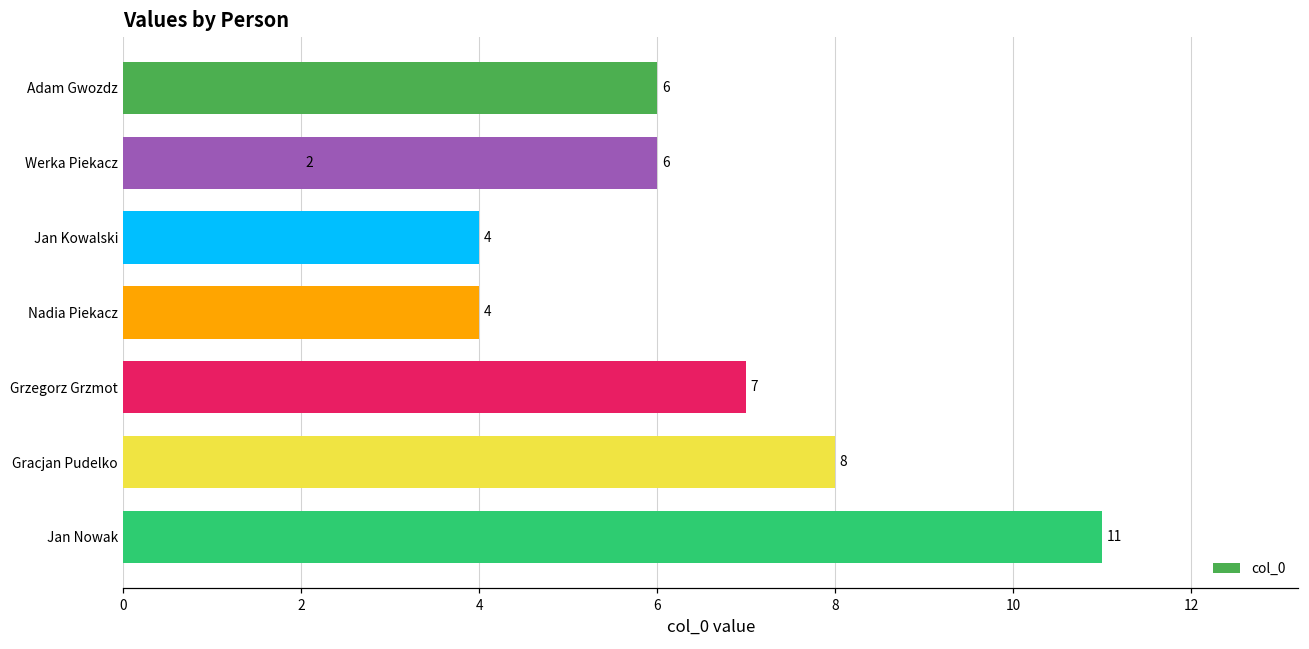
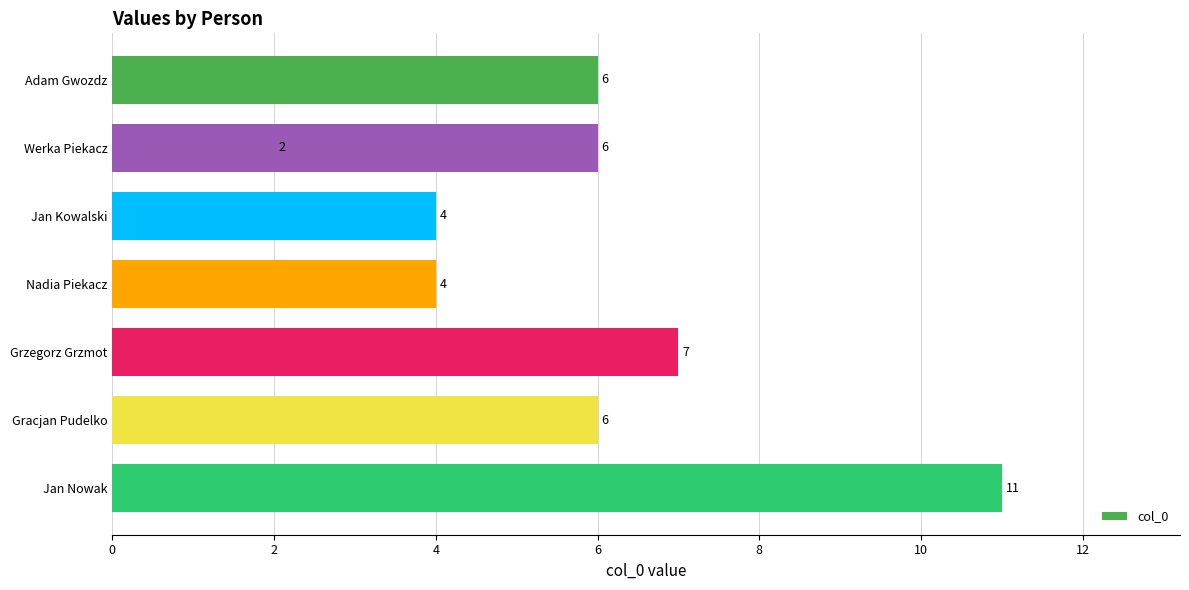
  {
    "Adam Gwozdz": 6,
    "Jan Kowalski": 4,
    "Nadia Piekacz": 4,
    "Grzegorz Grzmot": 7,
-   "Gracjan Pudelko": 8,
+   "Gracjan Pudelko": 6,
    "Jan Nowak": 11
  }
